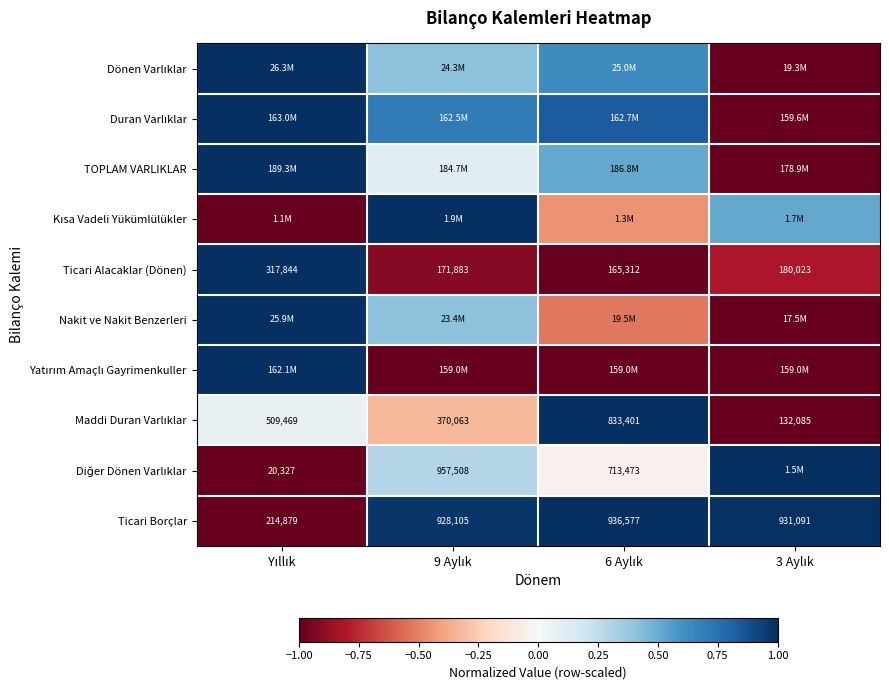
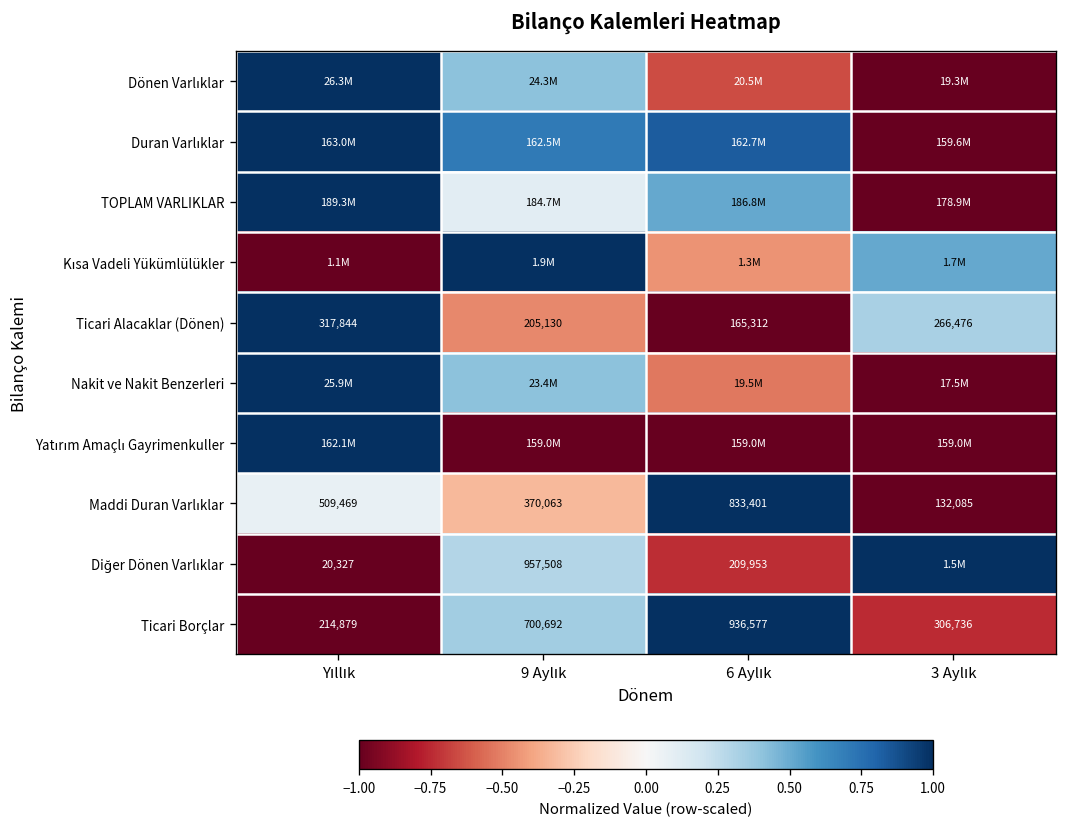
  {
    "Dönen Varlıklar": {
      "Yıllık": "26.3M",
      "9 Aylık": "24.3M",
-     "6 Aylık": "25.0M",
+     "6 Aylık": "20.5M",
      "3 Aylık": "19.3M"
    },
    "Duran Varlıklar": {
      "Yıllık": "163.0M",
      "9 Aylık": "162.5M",
      "6 Aylık": "162.7M",
      "3 Aylık": "159.6M"
    },
    "TOPLAM VARLIKLAR": {
      "Yıllık": "189.3M",
      "9 Aylık": "184.7M",
      "6 Aylık": "186.8M",
      "3 Aylık": "178.9M"
    },
    "Kısa Vadeli Yükümlülükler": {
      "Yıllık": "1.1M",
      "9 Aylık": "1.9M",
      "6 Aylık": "1.3M",
      "3 Aylık": "1.7M"
    },
    "Ticari Alacaklar (Dönen)": {
      "Yıllık": "317,844",
-     "9 Aylık": "171,883",
+     "9 Aylık": "205,130",
      "6 Aylık": "165,312",
-     "3 Aylık": "180,023"
+     "3 Aylık": "266,476"
    },
    "Nakit ve Nakit Benzerleri": {
      "Yıllık": "25.9M",
      "9 Aylık": "23.4M",
      "6 Aylık": "19.5M",
      "3 Aylık": "17.5M"
    },
    "Yatırım Amaçlı Gayrimenkuller": {
      "Yıllık": "162.1M",
      "9 Aylık": "159.0M",
      "6 Aylık": "159.0M",
      "3 Aylık": "159.0M"
    },
    "Maddi Duran Varlıklar": {
      "Yıllık": "509,469",
      "9 Aylık": "370,063",
      "6 Aylık": "833,401",
      "3 Aylık": "132,085"
    },
    "Diğer Dönen Varlıklar": {
      "Yıllık": "20,327",
      "9 Aylık": "957,508",
-     "6 Aylık": "713,473",
+     "6 Aylık": "209,953",
      "3 Aylık": "1.5M"
    },
    "Ticari Borçlar": {
      "Yıllık": "214,879",
-     "9 Aylık": "928,105",
+     "9 Aylık": "700,692",
      "6 Aylık": "936,577",
-     "3 Aylık": "931,091"
+     "3 Aylık": "306,736"
    }
  }
